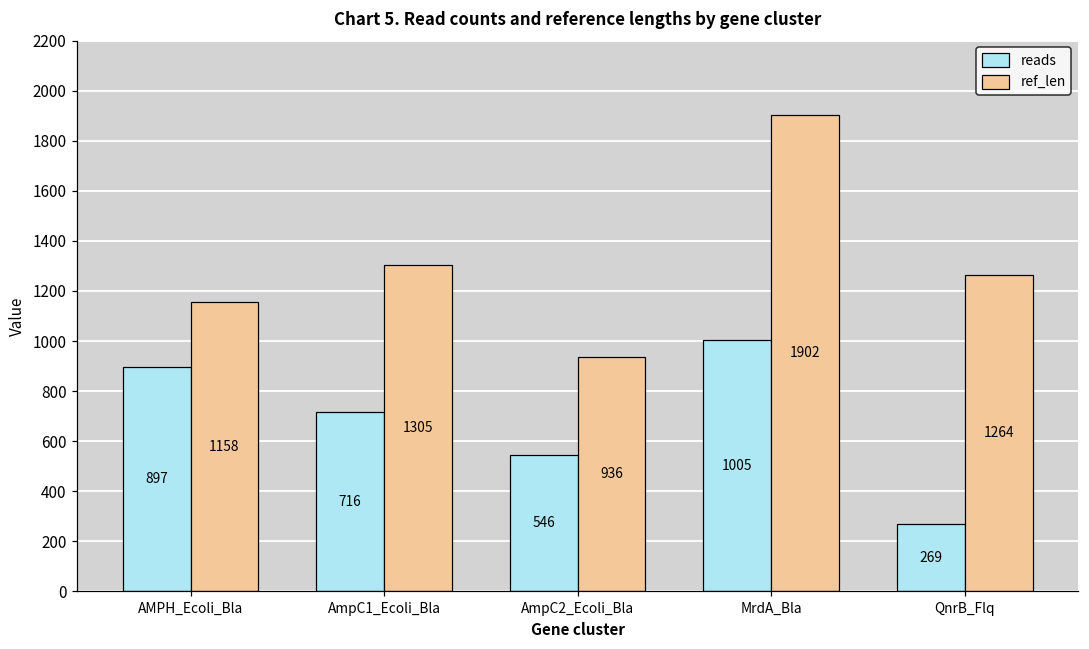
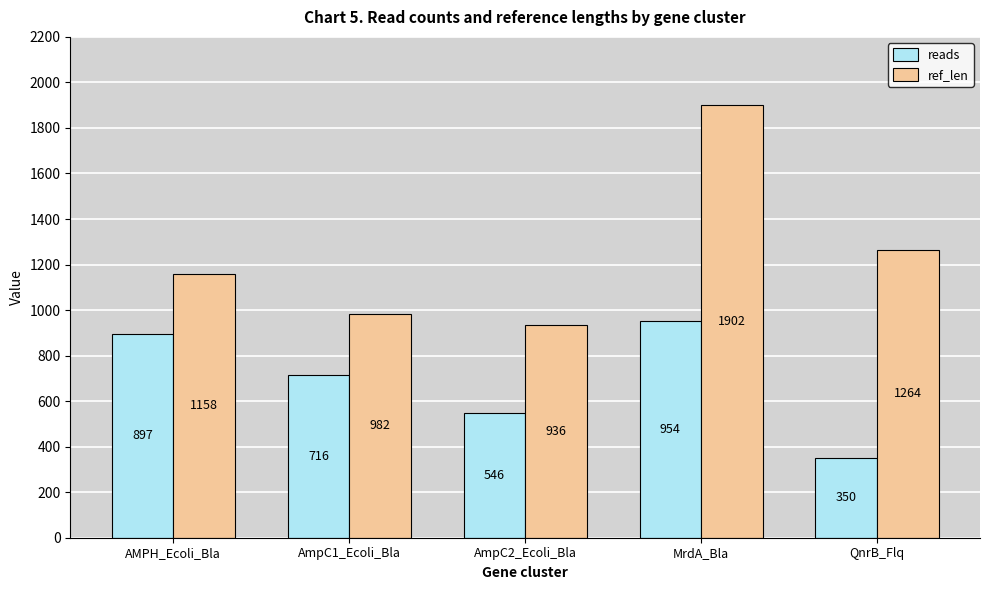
  {
    "reads": {
      "AMPH_Ecoli_Bla": 897,
      "AmpC1_Ecoli_Bla": 716,
      "AmpC2_Ecoli_Bla": 546,
-     "MrdA_Bla": 1005,
-     "QnrB_Flq": 269
+     "MrdA_Bla": 954,
+     "QnrB_Flq": 350
    },
    "ref_len": {
      "AMPH_Ecoli_Bla": 1158,
-     "AmpC1_Ecoli_Bla": 1305,
+     "AmpC1_Ecoli_Bla": 982,
      "AmpC2_Ecoli_Bla": 936,
      "MrdA_Bla": 1902,
      "QnrB_Flq": 1264
    }
  }
